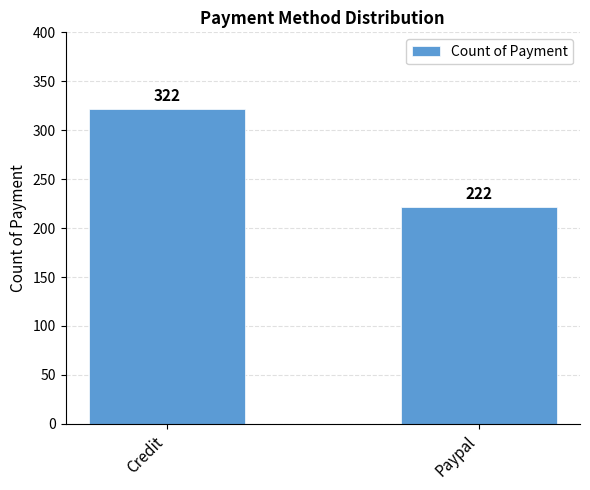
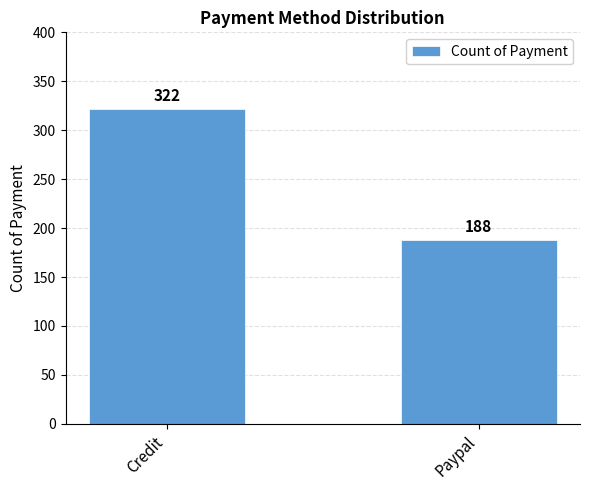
  {
    "Credit": 322,
-   "Paypal": 222
+   "Paypal": 188
  }
